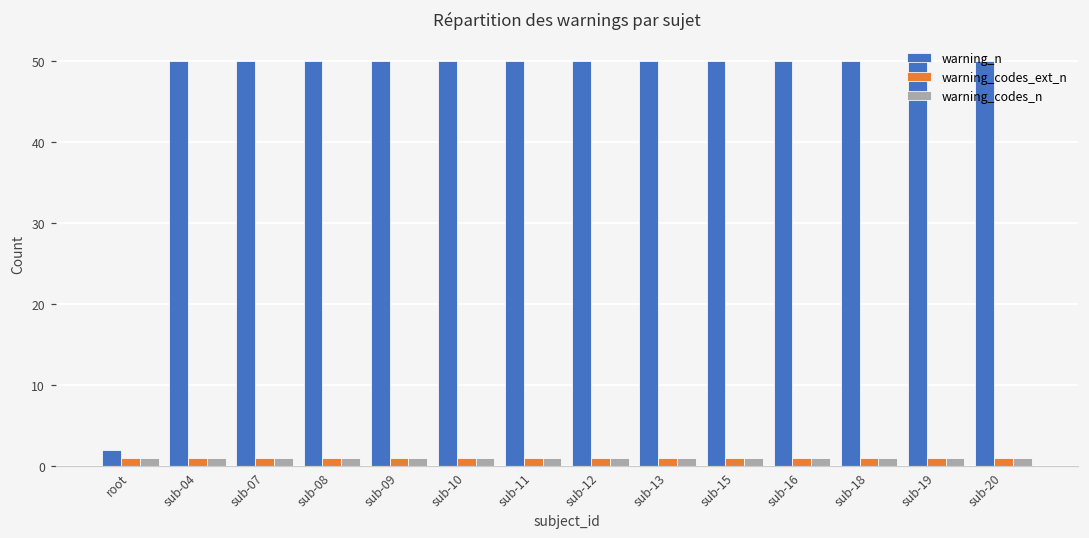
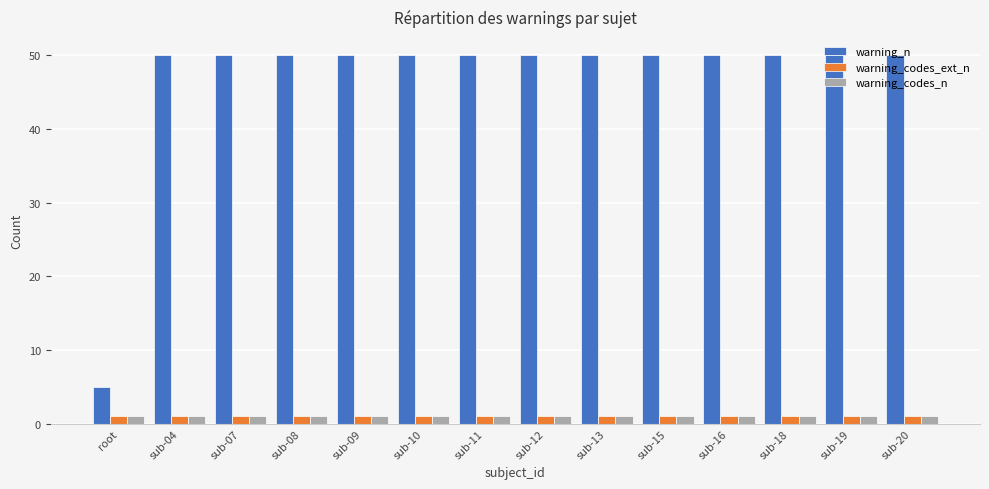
  {
    "warning_n": {
-     "root": 2,
+     "root": 5,
      "sub-04": 50,
      "sub-07": 50,
      "sub-08": 50,
      "sub-09": 50,
      "sub-10": 50,
      "sub-11": 50,
      "sub-12": 50,
      "sub-13": 50,
      "sub-15": 50,
      "sub-16": 50,
      "sub-18": 50,
      "sub-19": 50,
      "sub-20": 50
    },
    "warning_codes_ext_n": {
      "root": 1,
      "sub-04": 1,
      "sub-07": 1,
      "sub-08": 1,
      "sub-09": 1,
      "sub-10": 1,
      "sub-11": 1,
      "sub-12": 1,
      "sub-13": 1,
      "sub-15": 1,
      "sub-16": 1,
      "sub-18": 1,
      "sub-19": 1,
      "sub-20": 1
    },
    "warning_codes_n": {
      "root": 1,
      "sub-04": 1,
      "sub-07": 1,
      "sub-08": 1,
      "sub-09": 1,
      "sub-10": 1,
      "sub-11": 1,
      "sub-12": 1,
      "sub-13": 1,
      "sub-15": 1,
      "sub-16": 1,
      "sub-18": 1,
      "sub-19": 1,
      "sub-20": 1
    }
  }
